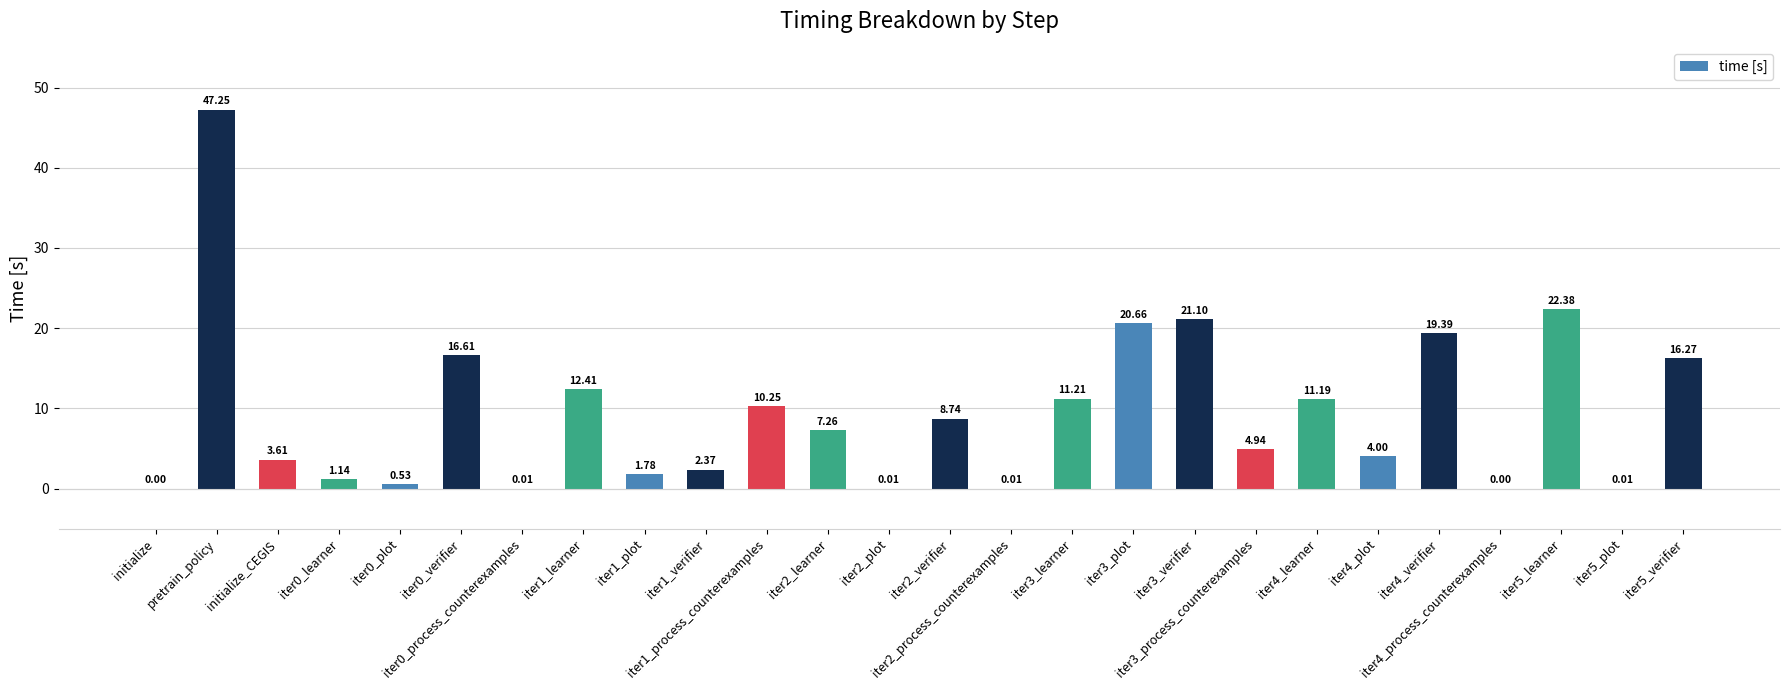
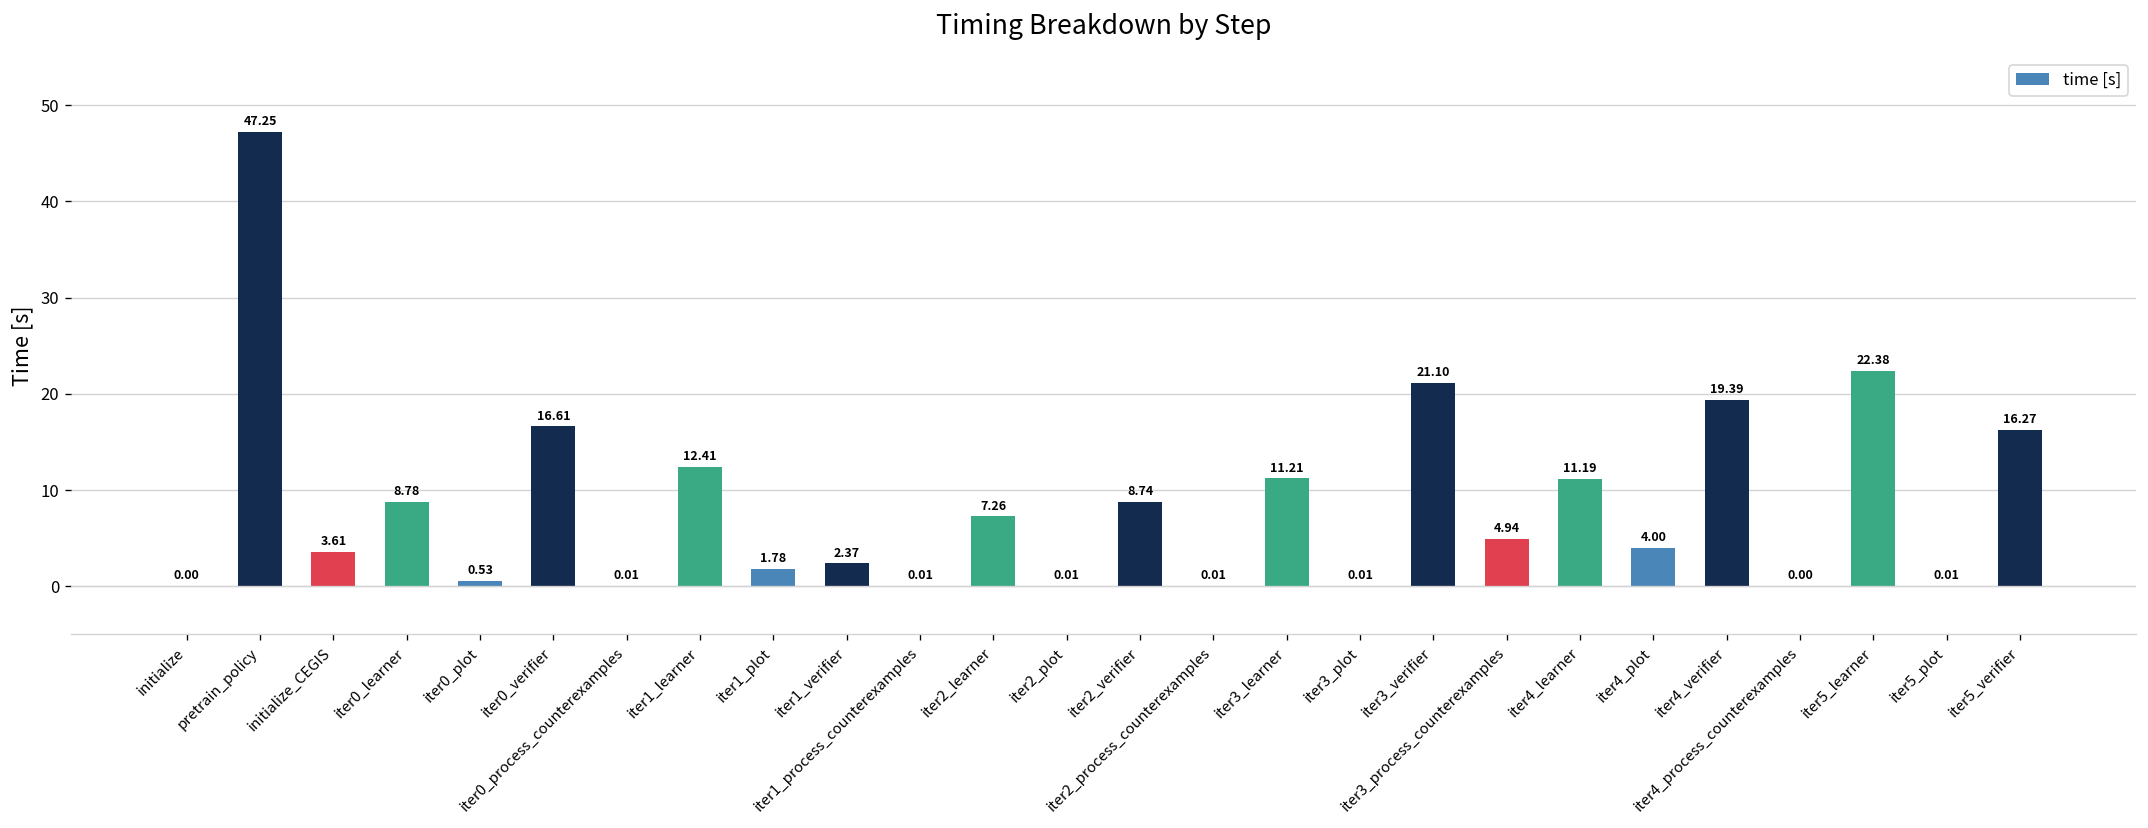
  {
    "initialize": 0.00,
    "pretrain_policy": 47.25,
    "initialize_CEGIS": 3.61,
-   "iter0_learner": 1.14,
+   "iter0_learner": 8.78,
    "iter0_plot": 0.53,
    "iter0_verifier": 16.61,
    "iter0_process_counterexamples": 0.01,
    "iter1_learner": 12.41,
    "iter1_plot": 1.78,
    "iter1_verifier": 2.37,
-   "iter1_process_counterexamples": 10.25,
+   "iter1_process_counterexamples": 0.01,
    "iter2_learner": 7.26,
    "iter2_plot": 0.01,
    "iter2_verifier": 8.74,
    "iter2_process_counterexamples": 0.01,
    "iter3_learner": 11.21,
-   "iter3_plot": 20.66,
+   "iter3_plot": 0.01,
    "iter3_verifier": 21.10,
    "iter3_process_counterexamples": 4.94,
    "iter4_learner": 11.19,
    "iter4_plot": 4.00,
    "iter4_verifier": 19.39,
    "iter4_process_counterexamples": 0.00,
    "iter5_learner": 22.38,
    "iter5_plot": 0.01,
    "iter5_verifier": 16.27
  }
